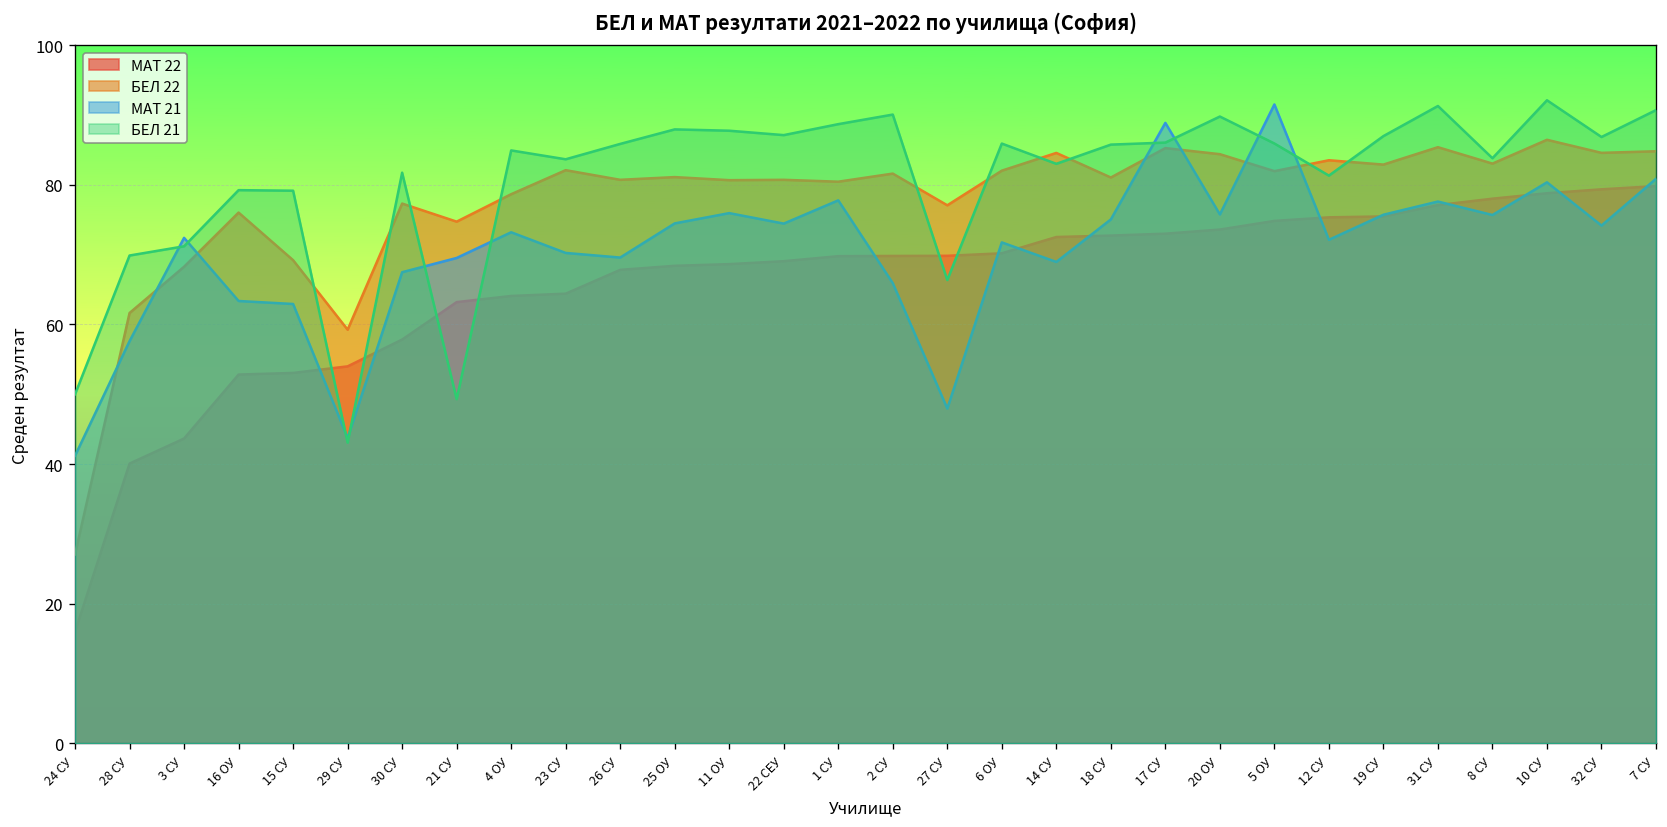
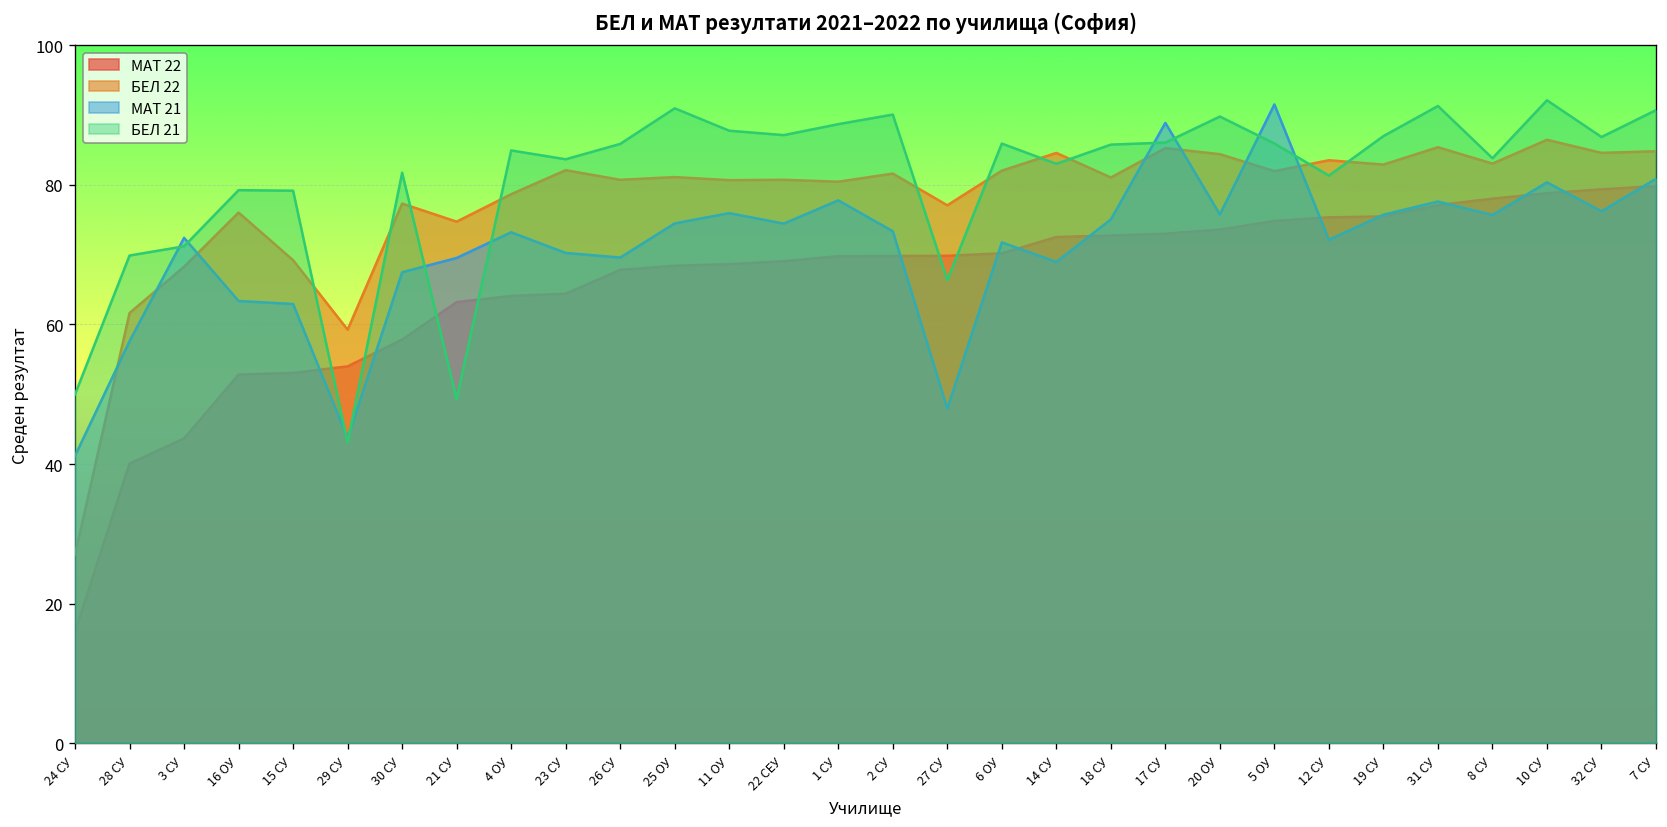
  {
    "МАТ 21": {
      "24 СУ": 41,
      "28 СУ": 58,
      "3 СУ": 72,
      "16 ОУ": 63,
      "15 СУ": 63,
      "29 СУ": 44,
      "30 СУ": 67,
      "21 СУ": 70,
      "4 ОУ": 73,
      "23 СУ": 70,
      "26 СУ": 70,
      "25 ОУ": 74,
      "11 ОУ": 76,
      "22 СЕУ": 74,
      "1 СУ": 78,
-     "2 СУ": 66,
+     "2 СУ": 73,
      "27 СУ": 48,
      "6 ОУ": 72,
      "14 СУ": 69,
      "18 СУ": 75,
      "17 СУ": 89,
      "20 ОУ": 76,
      "5 ОУ": 92,
      "12 СУ": 72,
      "31 СУ": 78,
      "8 СУ": 76,
      "10 СУ": 80,
-     "32 СУ": 74,
+     "32 СУ": 76,
      "7 СУ": 81
    },
    "БЕЛ 21": {
      "24 СУ": 50,
      "28 СУ": 70,
      "3 СУ": 71,
      "16 ОУ": 79,
      "15 СУ": 79,
      "29 СУ": 43,
      "30 СУ": 82,
      "21 СУ": 49,
      "4 ОУ": 85,
      "23 СУ": 84,
      "26 СУ": 86,
-     "25 ОУ": 88,
+     "25 ОУ": 91,
      "11 ОУ": 88,
      "22 СЕУ": 87,
      "1 СУ": 89,
      "2 СУ": 90,
      "27 СУ": 66,
      "6 ОУ": 86,
      "14 СУ": 83,
      "18 СУ": 86,
      "17 СУ": 86,
      "20 ОУ": 90,
      "5 ОУ": 86,
      "12 СУ": 81,
      "19 СУ": 87,
      "31 СУ": 91,
      "8 СУ": 84,
      "10 СУ": 92,
      "32 СУ": 87,
      "7 СУ": 91
    }
  }
